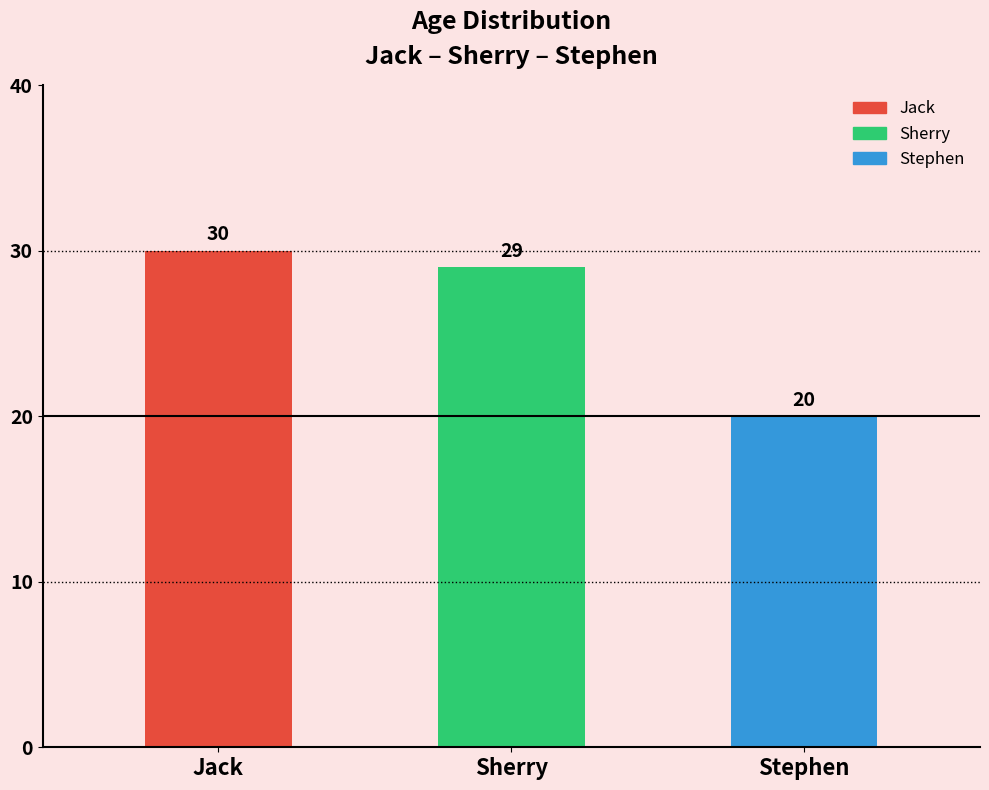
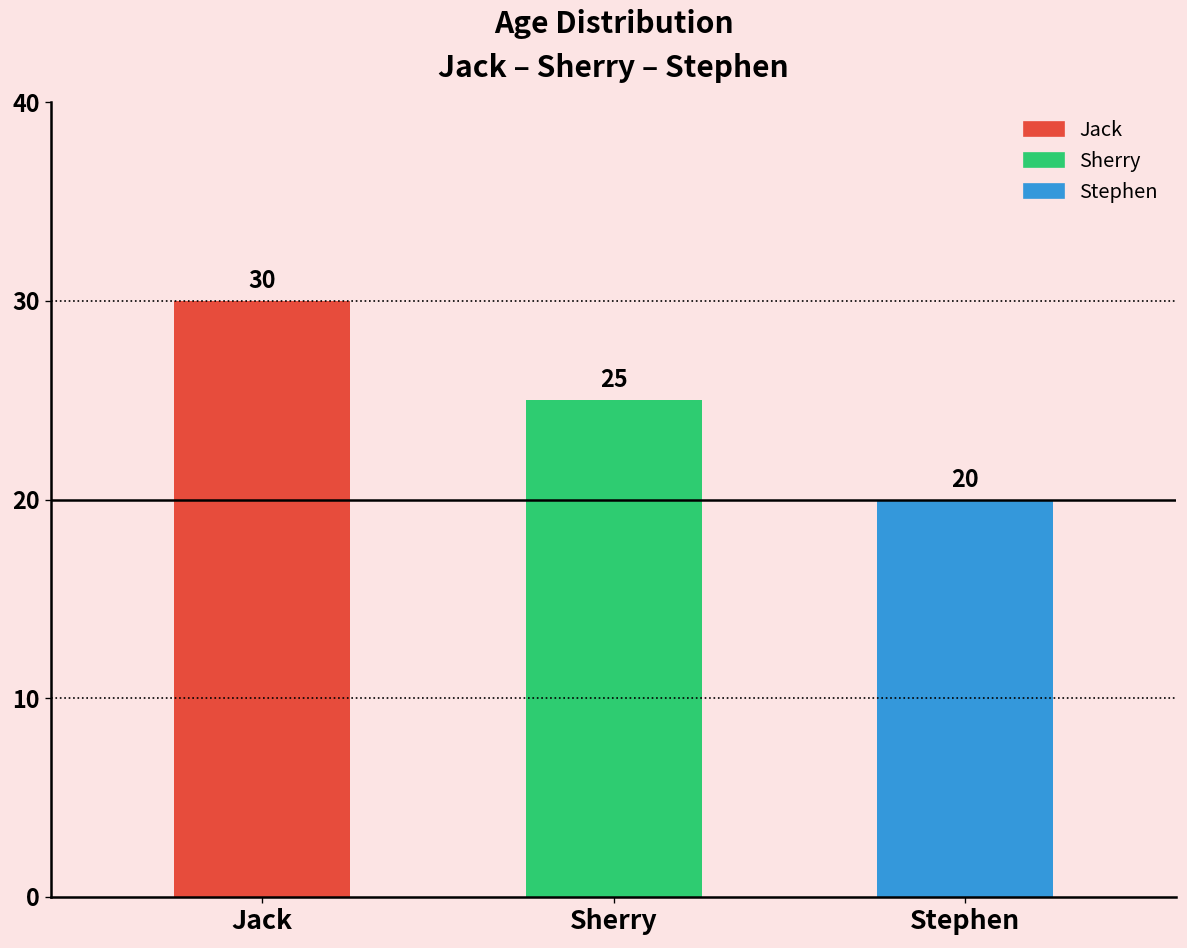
  {
    "Jack": 30,
-   "Sherry": 29,
+   "Sherry": 25,
    "Stephen": 20
  }
